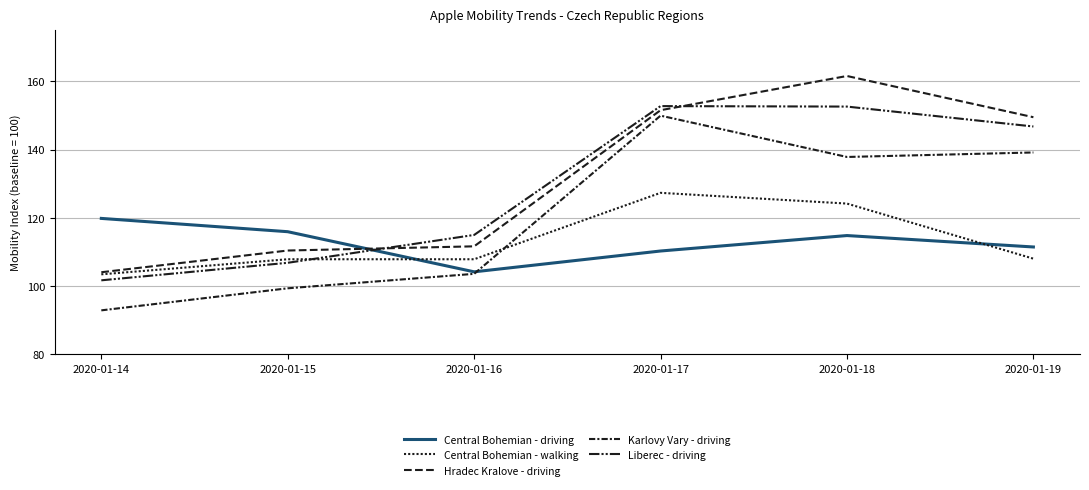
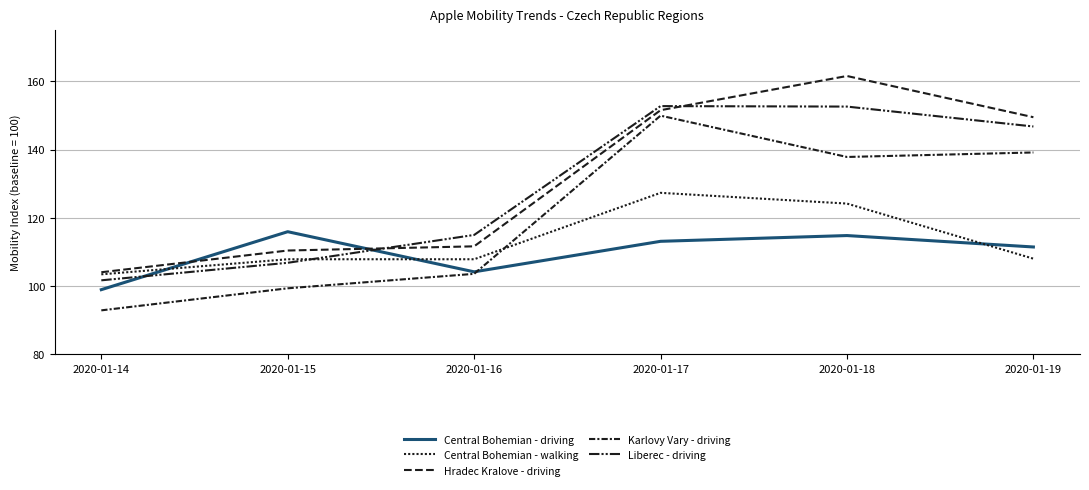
  {
    "Central Bohemian - driving": {
-     "2020-01-14": 120,
+     "2020-01-14": 99,
      "2020-01-15": 116,
-     "2020-01-17": 110,
+     "2020-01-17": 113,
      "2020-01-18": 115,
      "2020-01-19": 111
    }
  }
